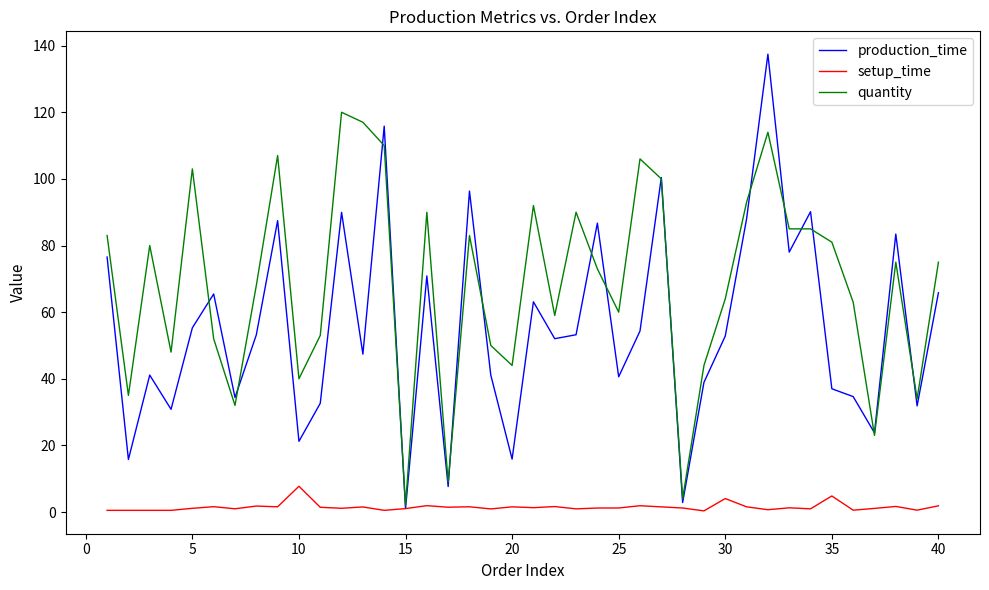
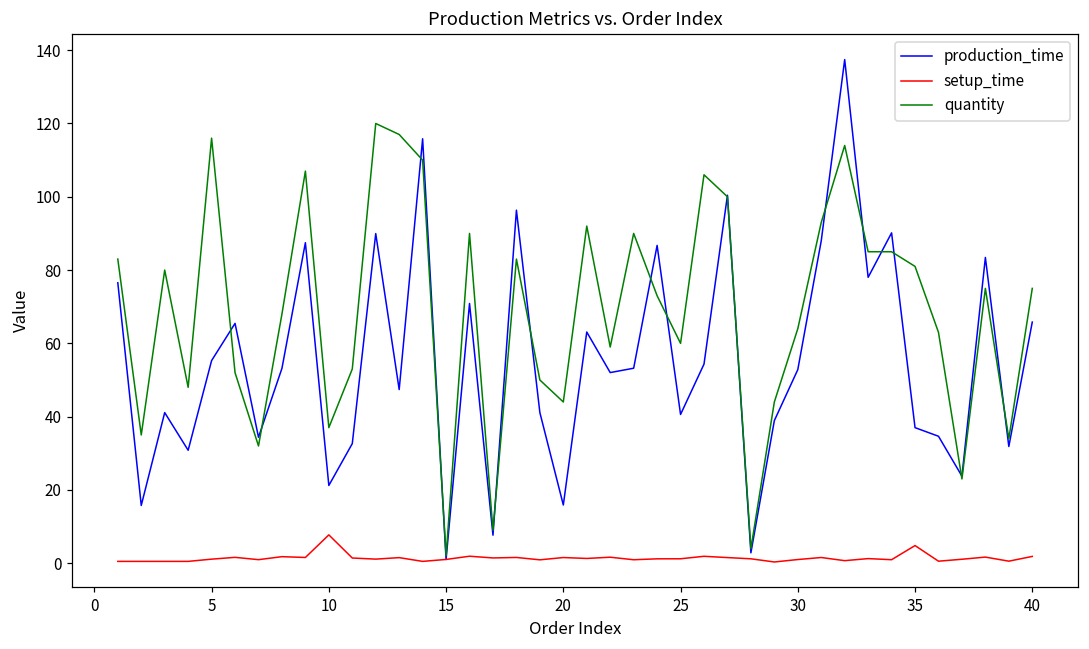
  {
    "production_time": {
      "5": 55,
      "10": 21,
      "20": 16,
      "25": 41,
      "30": 53,
      "35": 37,
      "40": 66
    },
    "setup_time": {
      "5": 1,
      "10": 8,
      "20": 2,
      "25": 1,
-     "30": 4,
+     "30": 1,
      "35": 5,
      "40": 2
    },
    "quantity": {
-     "5": 103,
-     "10": 40,
+     "5": 116,
+     "10": 37,
      "15": 2,
      "20": 44,
      "25": 60,
      "30": 64,
      "35": 81,
      "40": 75
    }
  }
